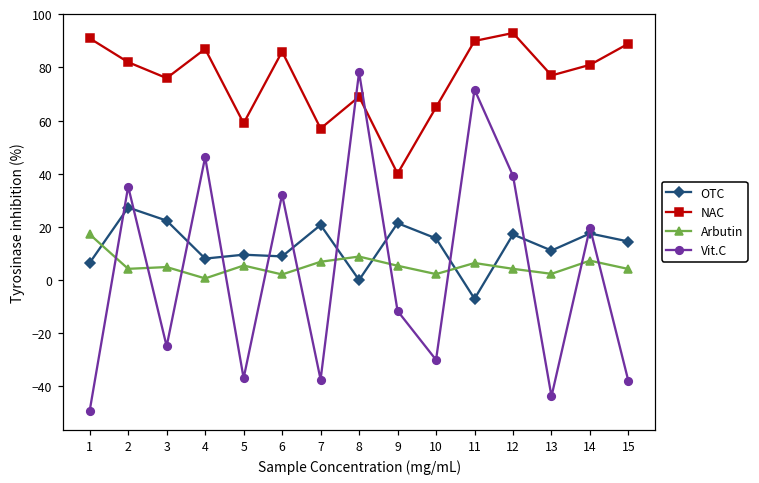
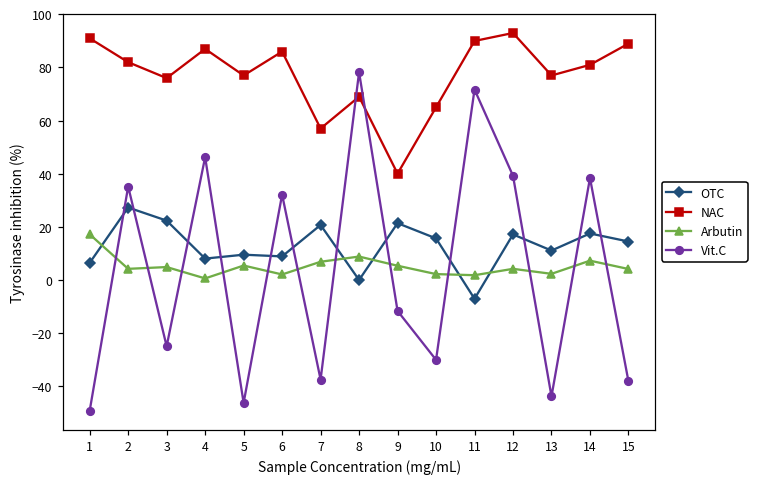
  {
    "OTC": {
      "1": 6,
      "2": 27,
      "3": 22,
      "4": 8,
      "5": 9,
      "6": 9,
      "7": 21,
      "8": 0,
      "9": 21,
      "10": 16,
      "11": -7,
      "12": 17,
      "13": 11,
      "14": 17,
      "15": 14
    },
    "NAC": {
      "1": 91,
      "2": 82,
      "3": 76,
      "4": 87,
-     "5": 59,
+     "5": 77,
      "6": 86,
      "7": 57,
      "8": 69,
      "9": 40,
      "10": 65,
      "11": 90,
      "12": 93,
      "13": 77,
      "14": 81,
      "15": 89
    },
    "Arbutin": {
      "1": 17,
      "2": 4,
      "3": 5,
      "4": 1,
      "5": 5,
      "6": 2,
      "7": 7,
      "8": 9,
      "9": 5,
      "10": 2,
-     "11": 6,
+     "11": 2,
      "12": 4,
      "13": 2,
      "14": 7,
      "15": 4
    },
    "Vit.C": {
      "1": -49,
      "2": 35,
      "3": -25,
      "4": 46,
-     "5": -37,
+     "5": -46,
      "6": 32,
      "7": -38,
      "8": 78,
      "9": -12,
      "10": -30,
      "11": 72,
      "12": 39,
      "13": -44,
-     "14": 20,
+     "14": 38,
      "15": -38
    }
  }
